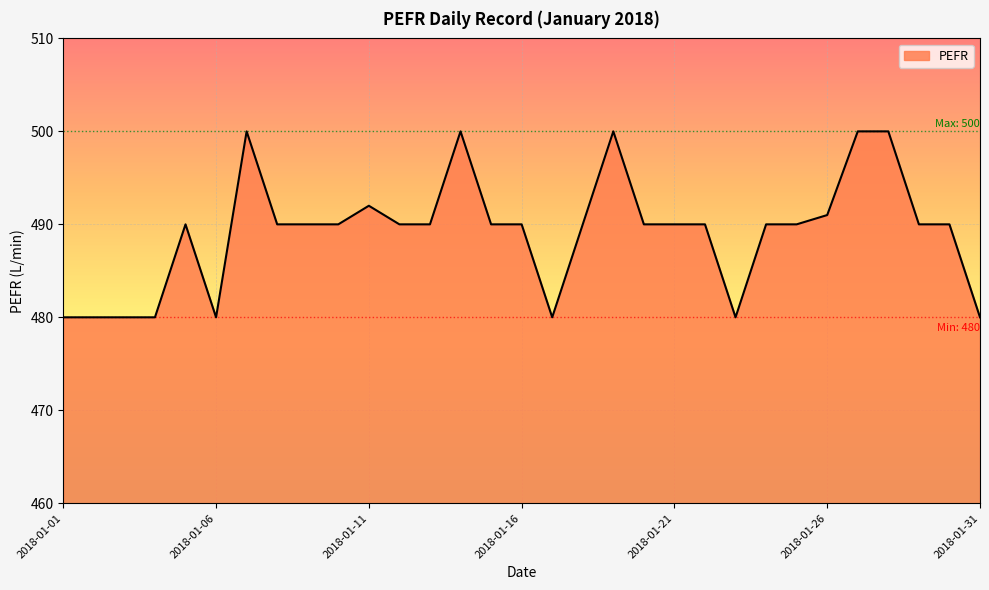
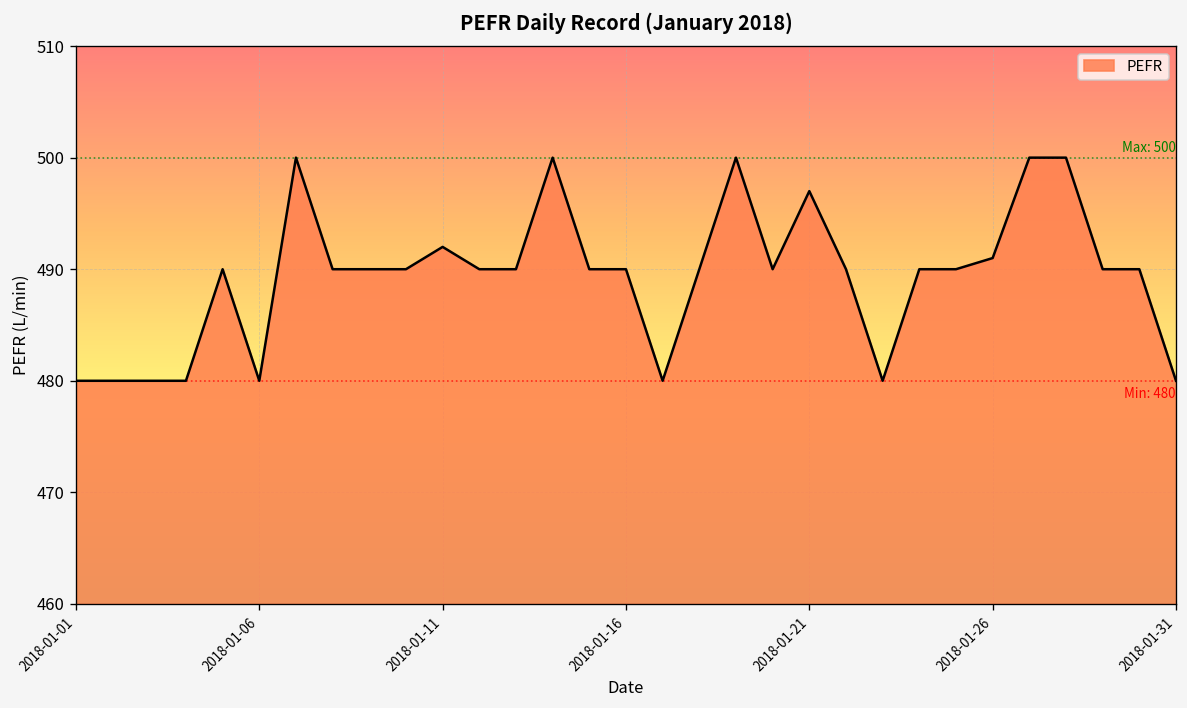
  {
    "2018-01-01": 480,
    "2018-01-06": 480,
    "2018-01-11": 492,
    "2018-01-16": 490,
-   "2018-01-21": 490,
+   "2018-01-21": 497,
    "2018-01-26": 491
  }
